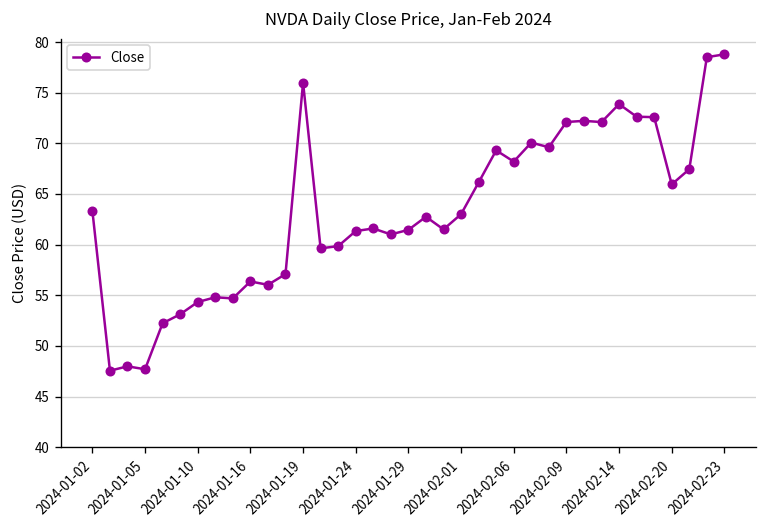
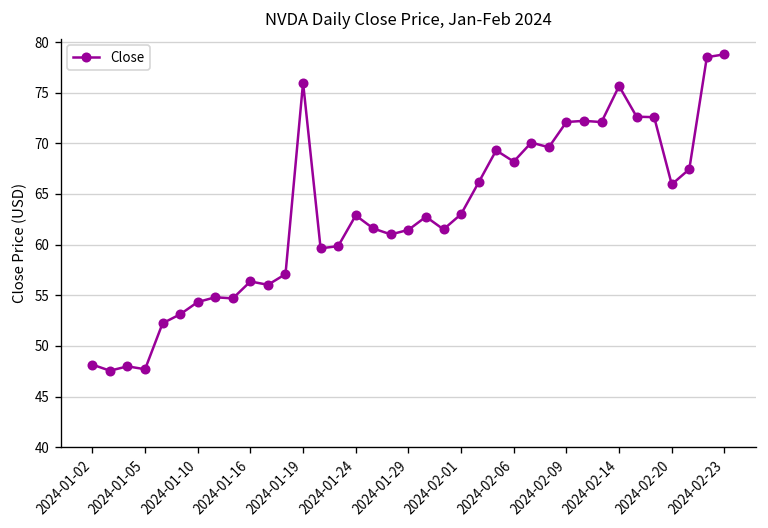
  {
-   "2024-01-02": 63,
+   "2024-01-02": 48,
    "2024-01-05": 48,
    "2024-01-10": 54,
    "2024-01-16": 56,
    "2024-01-19": 76,
-   "2024-01-24": 61,
+   "2024-01-24": 63,
    "2024-01-29": 61,
    "2024-02-01": 63,
    "2024-02-06": 68,
    "2024-02-09": 72,
-   "2024-02-14": 74,
+   "2024-02-14": 76,
    "2024-02-20": 66,
    "2024-02-23": 79
  }
